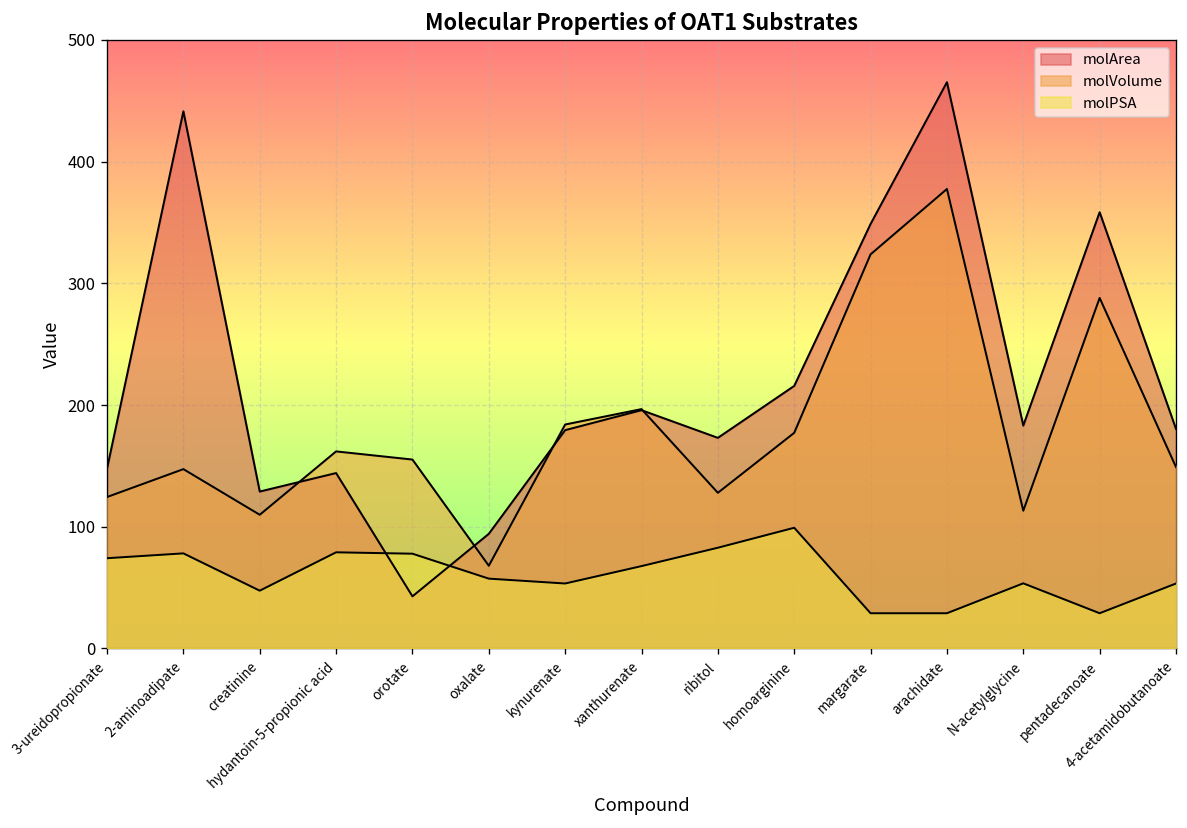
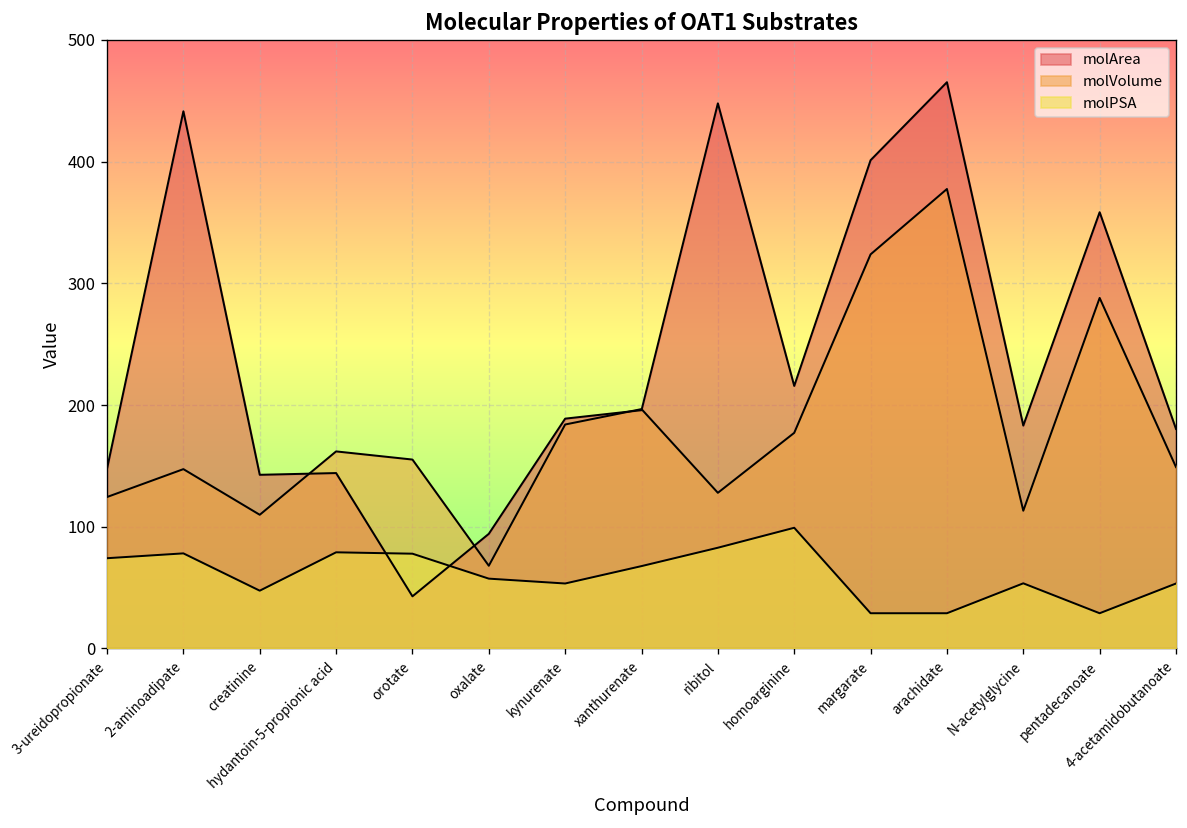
  {
    "molArea": {
      "3-ureidopropionate": 148,
      "2-aminoadipate": 441,
-     "creatinine": 129,
+     "creatinine": 143,
      "hydantoin-5-propionic acid": 144,
      "orotate": 43,
      "oxalate": 94,
-     "kynurenate": 179,
-     "ribitol": 173,
+     "kynurenate": 189,
+     "ribitol": 448,
      "homoarginine": 216,
-     "margarate": 349,
+     "margarate": 401,
      "arachidate": 465,
      "N-acetylglycine": 183,
      "pentadecanoate": 358,
      "4-acetamidobutanoate": 180
    }
  }
